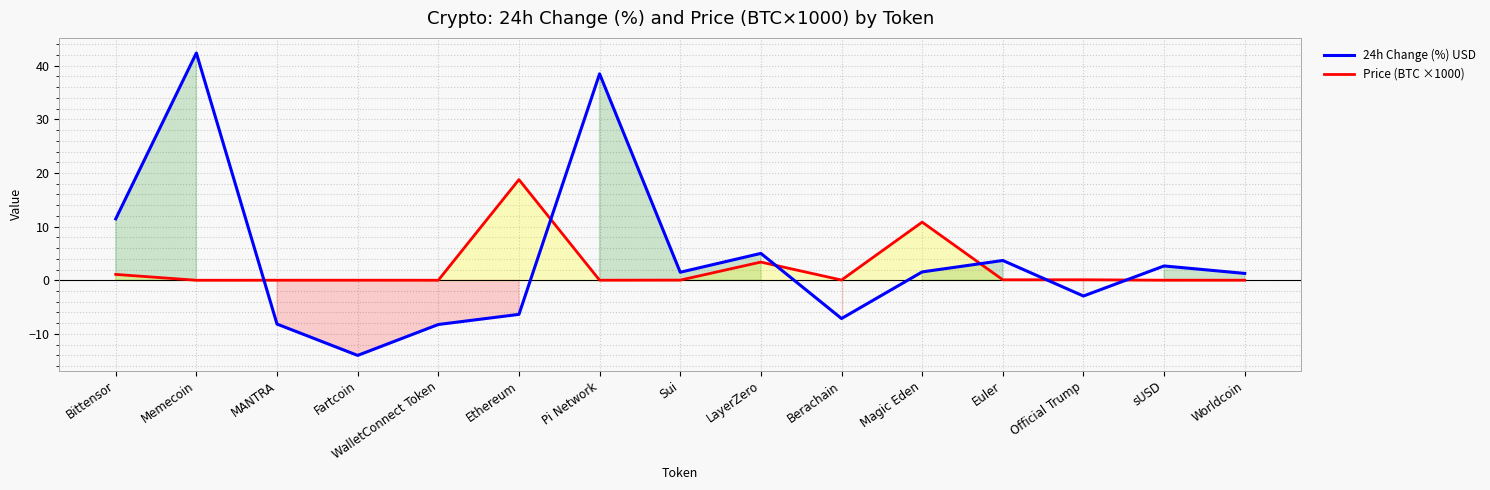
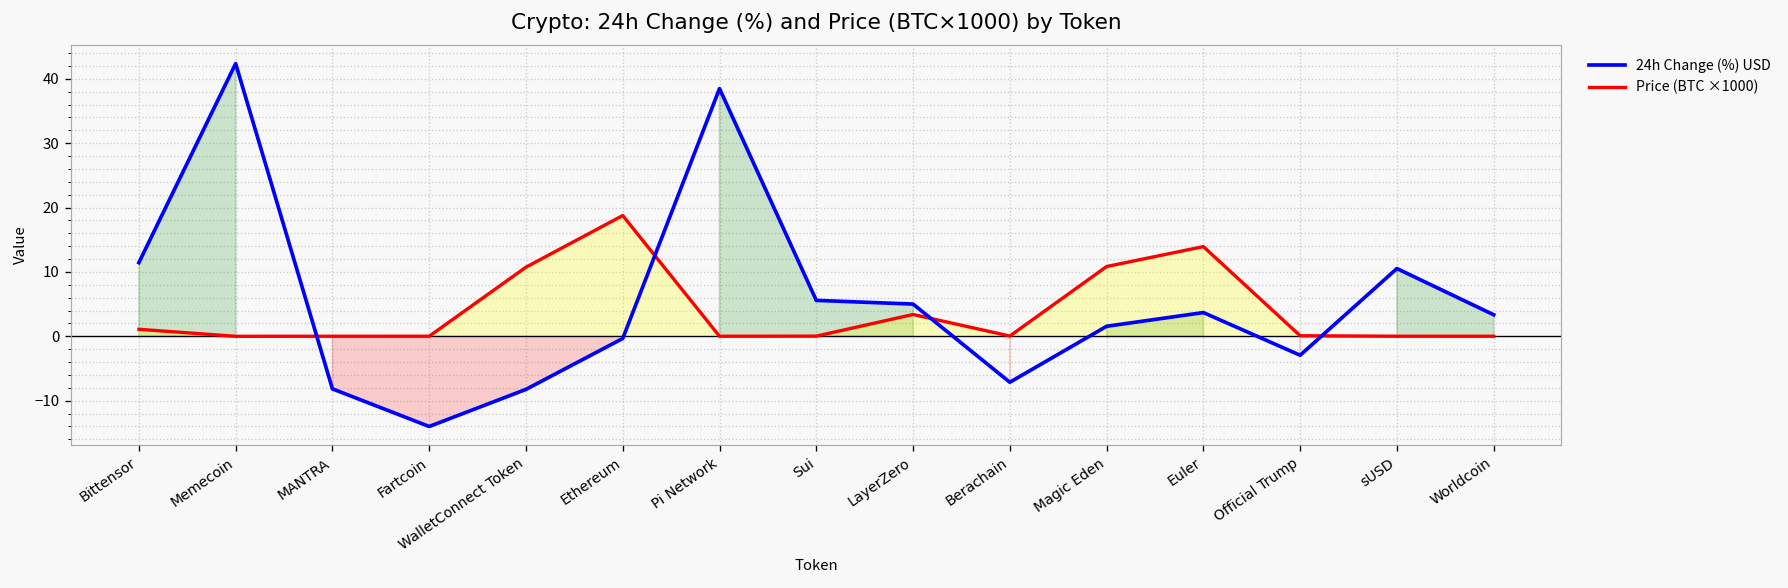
  {
    "24h Change (%) USD": {
      "Bittensor": 11,
      "Memecoin": 42,
      "MANTRA": -8,
      "Fartcoin": -14,
      "WalletConnect Token": -8,
-     "Ethereum": -6,
+     "Ethereum": 0,
      "Pi Network": 38,
-     "Sui": 1,
+     "Sui": 6,
      "LayerZero": 5,
      "Berachain": -7,
      "Magic Eden": 2,
      "Euler": 4,
      "Official Trump": -3,
-     "sUSD": 3,
-     "Worldcoin": 1
+     "sUSD": 11,
+     "Worldcoin": 3
    },
    "Price (BTC ×1000)": {
      "Bittensor": 1,
      "Memecoin": 0,
      "MANTRA": 0,
      "Fartcoin": 0,
-     "WalletConnect Token": 0,
+     "WalletConnect Token": 11,
      "Ethereum": 19,
      "Pi Network": 0,
      "Sui": 0,
      "LayerZero": 3,
      "Berachain": 0,
      "Magic Eden": 11,
-     "Euler": 0,
+     "Euler": 14,
      "Official Trump": 0,
      "sUSD": 0,
      "Worldcoin": 0
    }
  }
